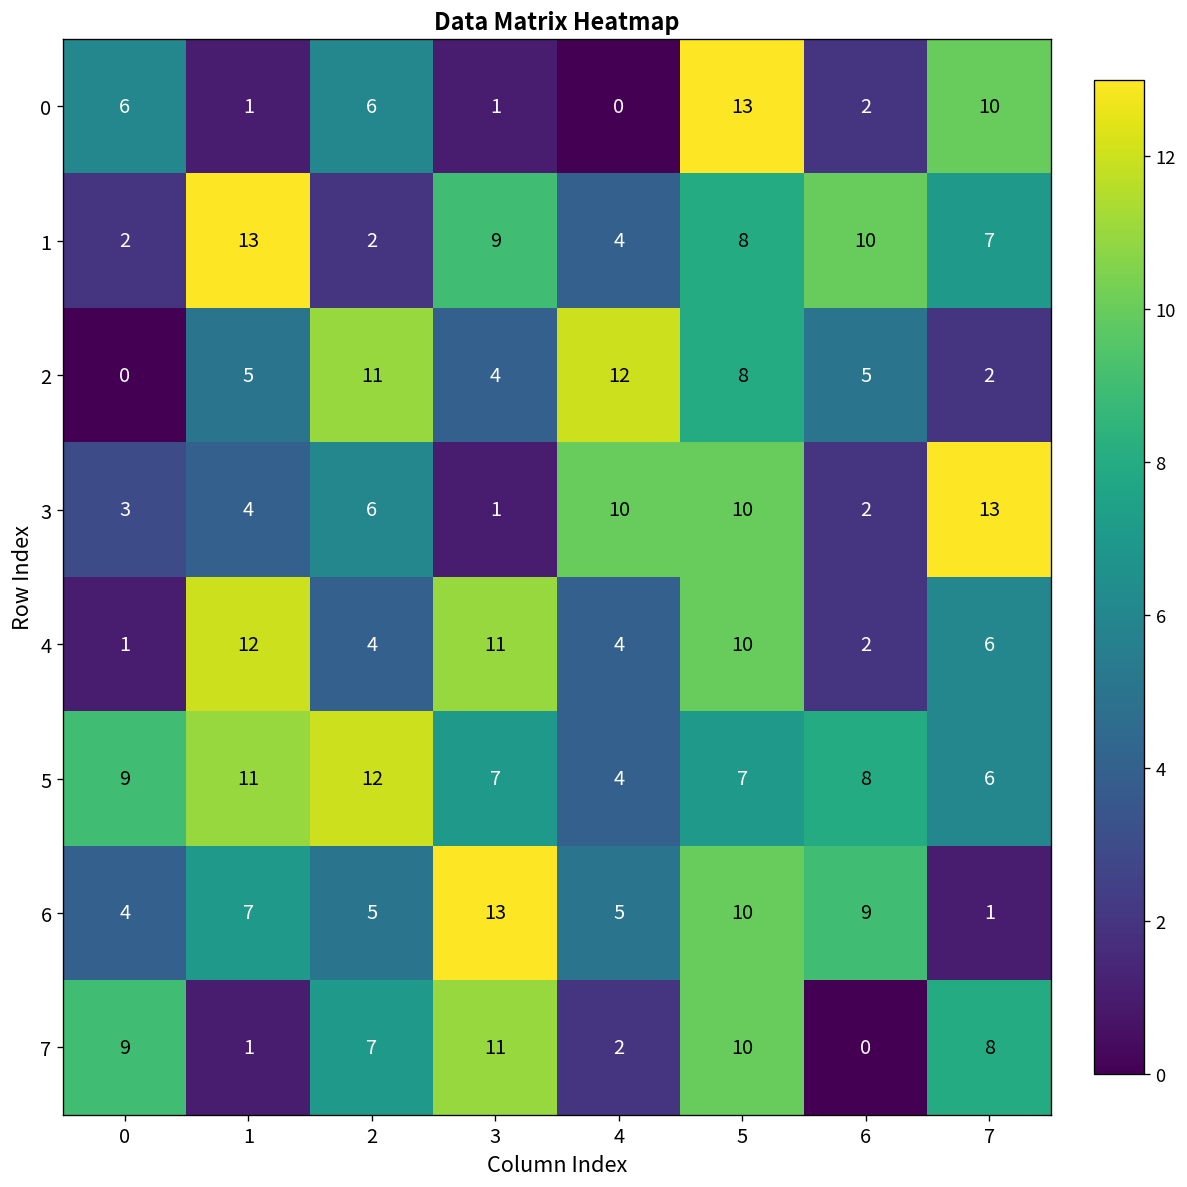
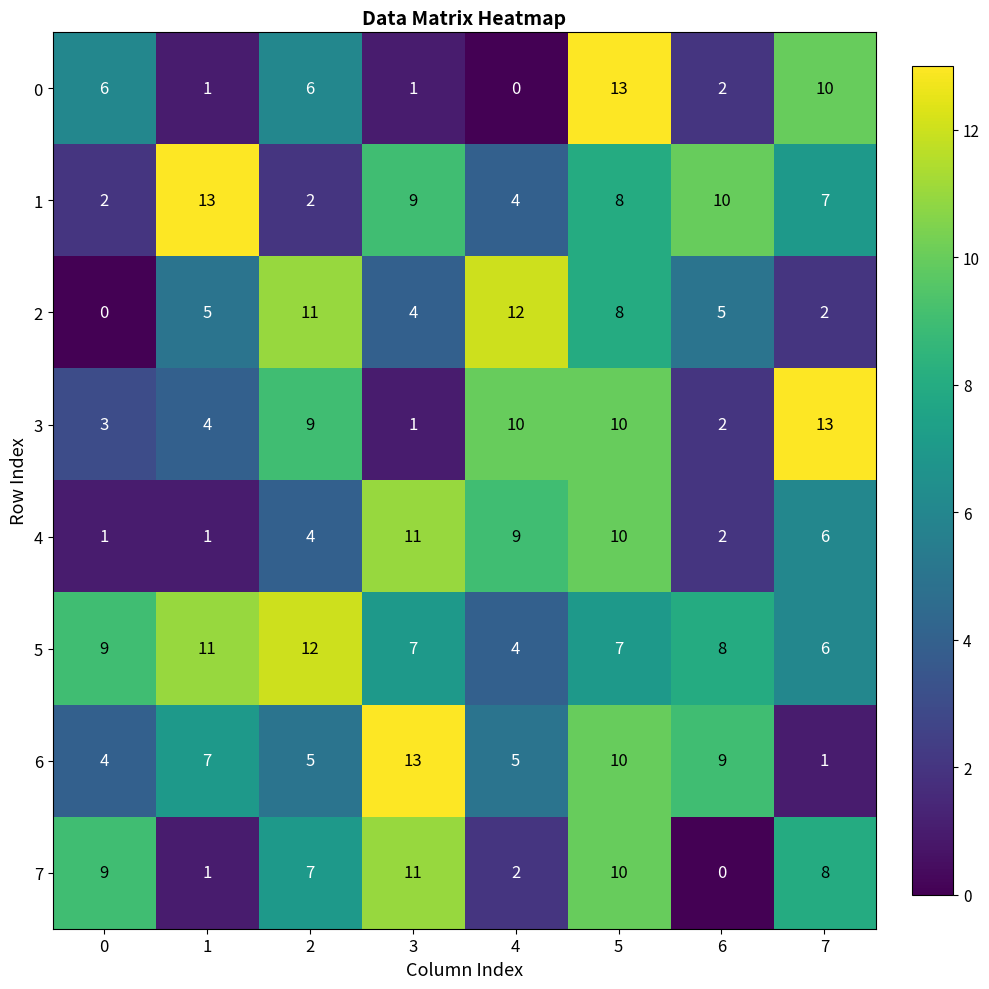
  {
    "0": {
      "0": 6,
      "1": 1,
      "2": 6,
      "3": 1,
      "4": 0,
      "5": 13,
      "6": 2,
      "7": 10
    },
    "1": {
      "0": 2,
      "1": 13,
      "2": 2,
      "3": 9,
      "4": 4,
      "5": 8,
      "6": 10,
      "7": 7
    },
    "2": {
      "0": 0,
      "1": 5,
      "2": 11,
      "3": 4,
      "4": 12,
      "5": 8,
      "6": 5,
      "7": 2
    },
    "3": {
      "0": 3,
      "1": 4,
-     "2": 6,
+     "2": 9,
      "3": 1,
      "4": 10,
      "5": 10,
      "6": 2,
      "7": 13
    },
    "4": {
      "0": 1,
-     "1": 12,
+     "1": 1,
      "2": 4,
      "3": 11,
-     "4": 4,
+     "4": 9,
      "5": 10,
      "6": 2,
      "7": 6
    },
    "5": {
      "0": 9,
      "1": 11,
      "2": 12,
      "3": 7,
      "4": 4,
      "5": 7,
      "6": 8,
      "7": 6
    },
    "6": {
      "0": 4,
      "1": 7,
      "2": 5,
      "3": 13,
      "4": 5,
      "5": 10,
      "6": 9,
      "7": 1
    },
    "7": {
      "0": 9,
      "1": 1,
      "2": 7,
      "3": 11,
      "4": 2,
      "5": 10,
      "6": 0,
      "7": 8
    }
  }
